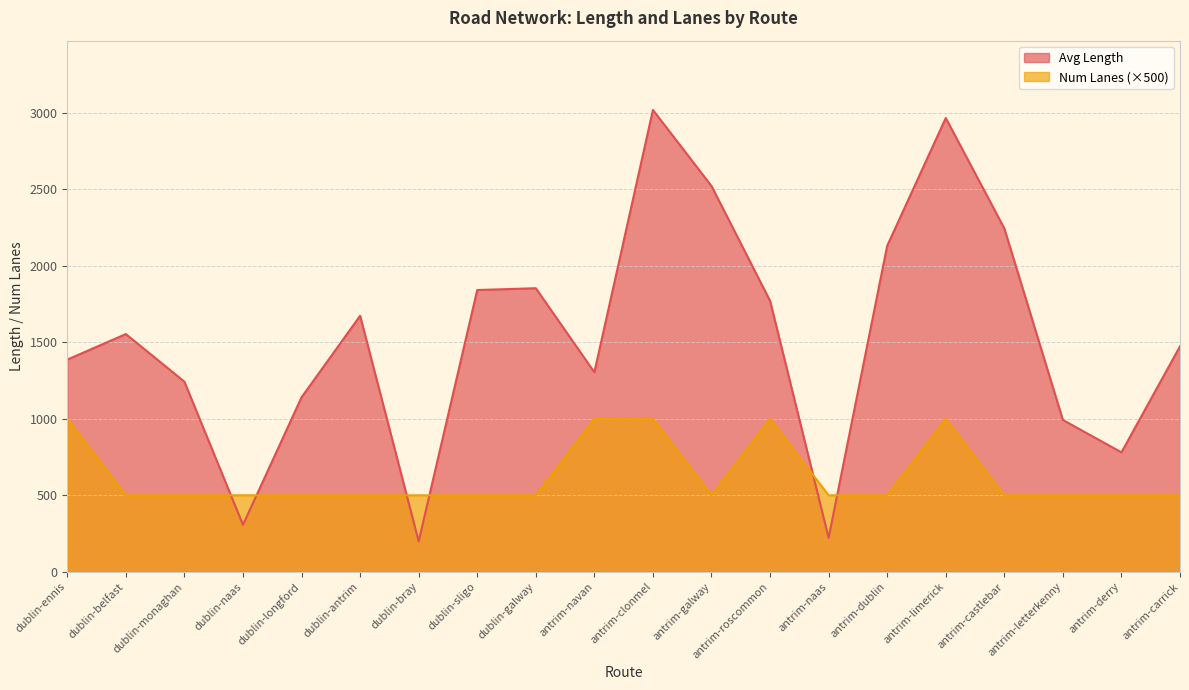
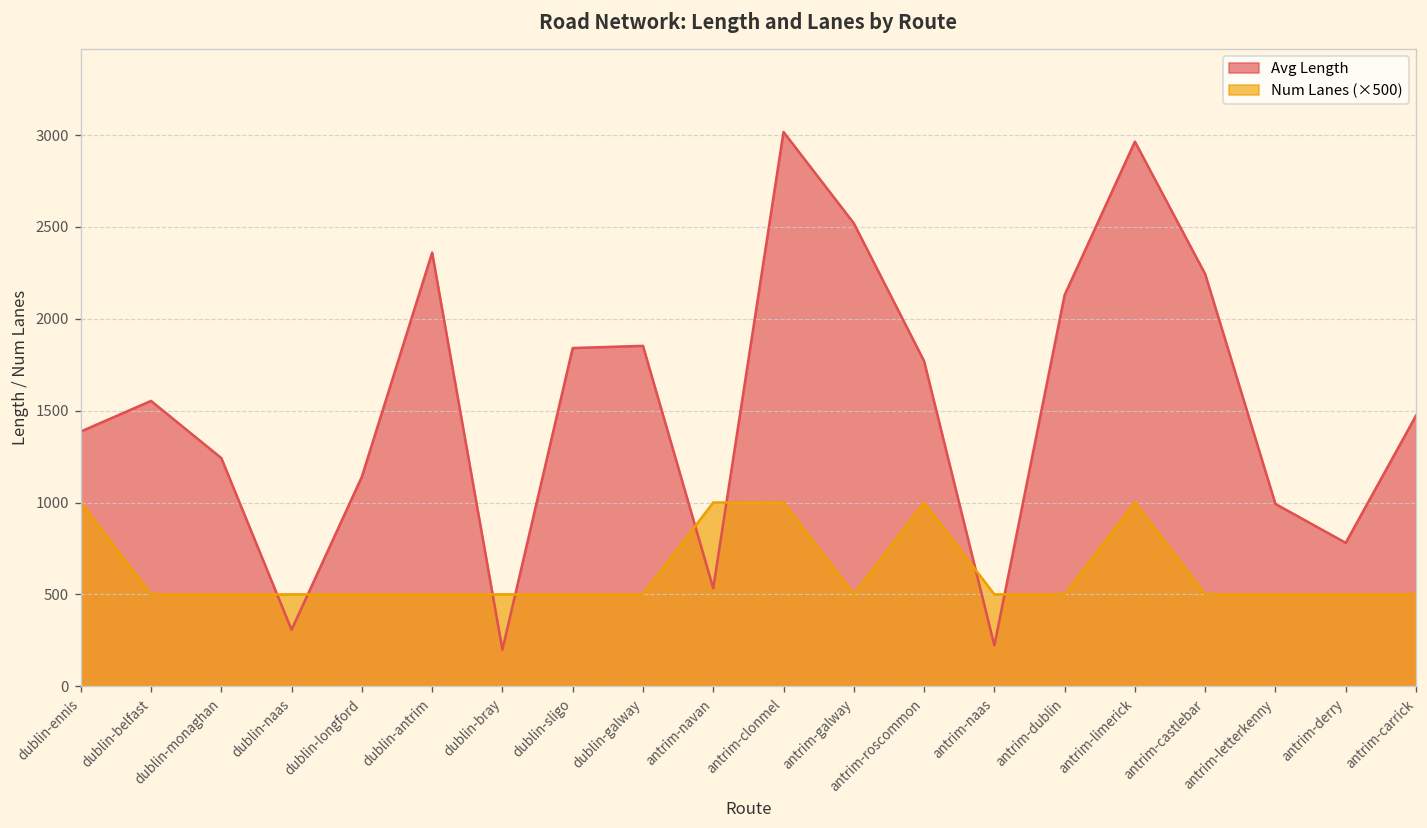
  {
    "Avg Length": {
      "dublin-ennis": 1390,
      "dublin-belfast": 1550,
      "dublin-monaghan": 1240,
      "dublin-naas": 310,
      "dublin-longford": 1140,
-     "dublin-antrim": 1670,
+     "dublin-antrim": 2360,
      "dublin-bray": 200,
      "dublin-sligo": 1840,
      "dublin-galway": 1850,
-     "antrim-navan": 1300,
+     "antrim-navan": 530,
      "antrim-clonmel": 3020,
      "antrim-galway": 2520,
      "antrim-roscommon": 1770,
      "antrim-naas": 220,
      "antrim-dublin": 2130,
      "antrim-limerick": 2960,
      "antrim-castlebar": 2240,
      "antrim-letterkenny": 990,
      "antrim-derry": 780,
      "antrim-carrick": 1470
    },
    "Num Lanes (×500)": {
      "dublin-ennis": 1000,
      "dublin-belfast": 500,
      "dublin-monaghan": 500,
      "dublin-naas": 500,
      "dublin-longford": 500,
      "dublin-antrim": 500,
      "dublin-bray": 500,
      "dublin-sligo": 500,
      "dublin-galway": 500,
      "antrim-navan": 1000,
      "antrim-clonmel": 1000,
      "antrim-galway": 500,
      "antrim-roscommon": 1000,
      "antrim-naas": 500,
      "antrim-dublin": 500,
      "antrim-limerick": 1000,
      "antrim-castlebar": 500,
      "antrim-letterkenny": 500,
      "antrim-derry": 500,
      "antrim-carrick": 500
    }
  }
